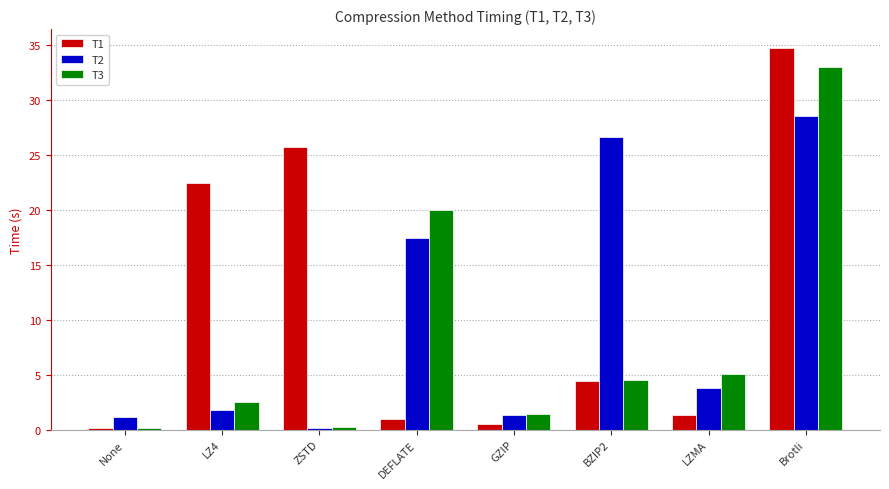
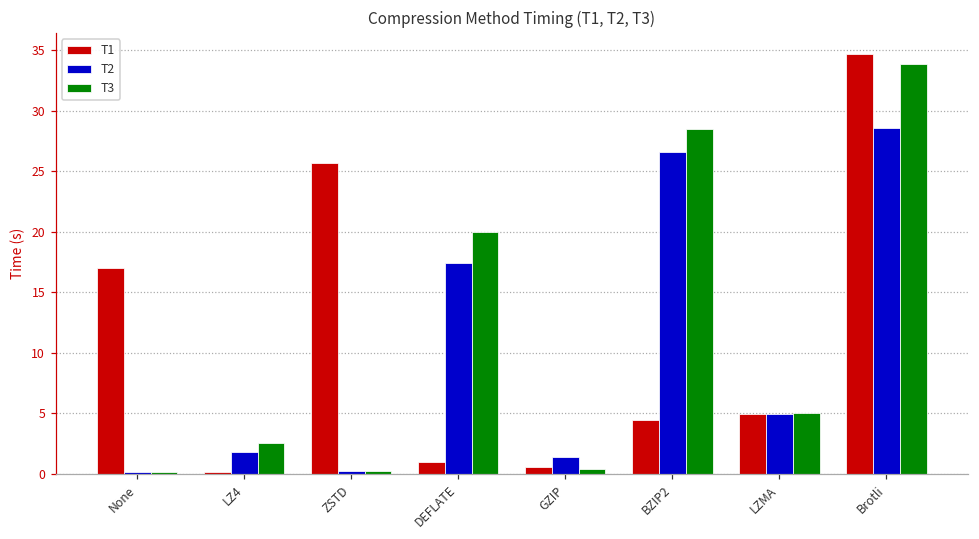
  {
    "T1": {
-     "None": 0.1,
-     "LZ4": 22.4,
+     "None": 17.0,
+     "LZ4": 0.1,
      "ZSTD": 25.7,
      "DEFLATE": 1.0,
      "GZIP": 0.5,
      "BZIP2": 4.4,
-     "LZMA": 1.4,
+     "LZMA": 4.9,
      "Brotli": 34.7
    },
    "T2": {
-     "None": 1.2,
+     "None": 0.1,
      "LZ4": 1.8,
      "DEFLATE": 17.4,
      "GZIP": 1.4,
      "BZIP2": 26.6,
-     "LZMA": 3.8,
+     "LZMA": 4.9,
      "Brotli": 28.6
    },
    "T3": {
      "LZ4": 2.5,
      "DEFLATE": 20.0,
-     "GZIP": 1.4,
-     "BZIP2": 4.5,
+     "GZIP": 0.4,
+     "BZIP2": 28.5,
      "LZMA": 5.0,
-     "Brotli": 33.0
+     "Brotli": 33.9
    }
  }
